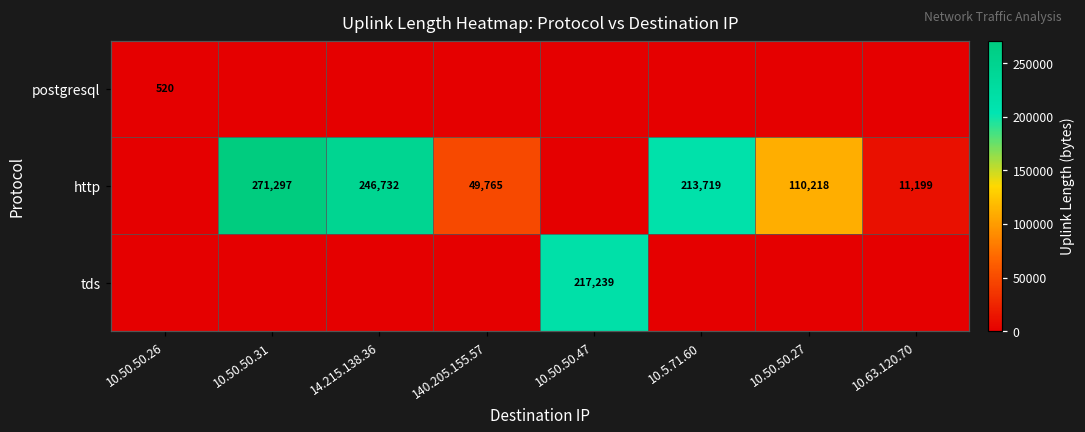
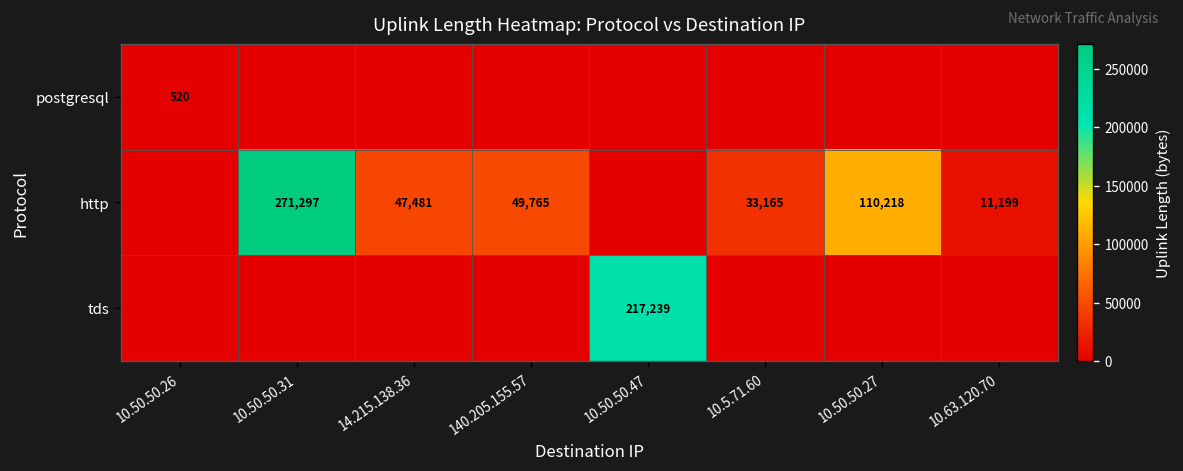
  {
    "postgresql": {
      "10.50.50.26": "520"
    },
    "http": {
      "10.50.50.31": "271,297",
-     "14.215.138.36": "246,732",
+     "14.215.138.36": "47,481",
      "140.205.155.57": "49,765",
-     "10.5.71.60": "213,719",
+     "10.5.71.60": "33,165",
      "10.50.50.27": "110,218",
      "10.63.120.70": "11,199"
    },
    "tds": {
      "10.50.50.47": "217,239"
    }
  }
